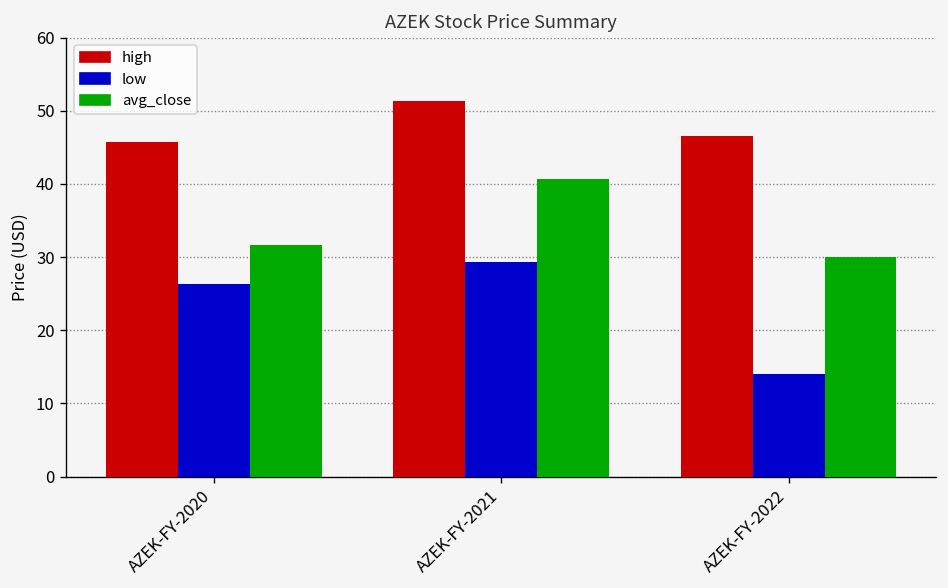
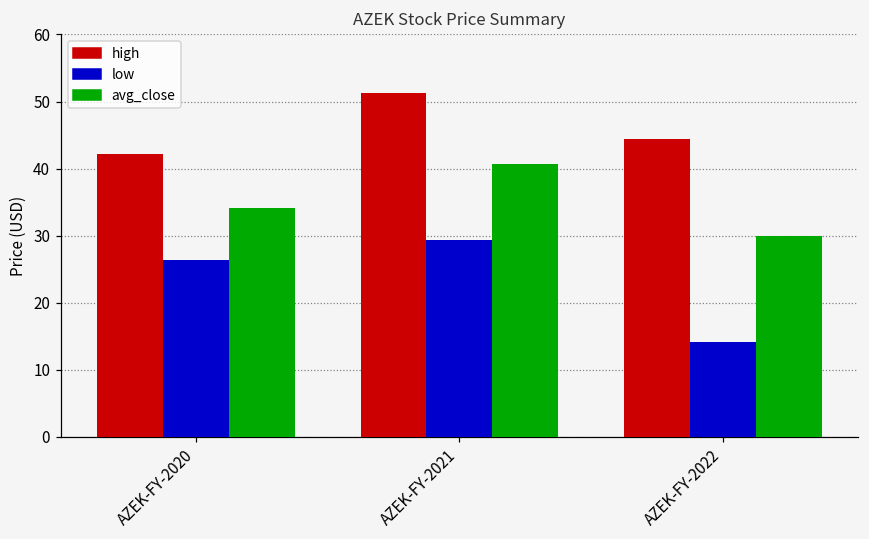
  {
    "high": {
-     "AZEK-FY-2020": 46,
+     "AZEK-FY-2020": 42,
      "AZEK-FY-2021": 51,
-     "AZEK-FY-2022": 47
+     "AZEK-FY-2022": 44
    },
    "low": {
      "AZEK-FY-2020": 26,
      "AZEK-FY-2021": 29,
      "AZEK-FY-2022": 14
    },
    "avg_close": {
-     "AZEK-FY-2020": 32,
+     "AZEK-FY-2020": 34,
      "AZEK-FY-2021": 41,
      "AZEK-FY-2022": 30
    }
  }
